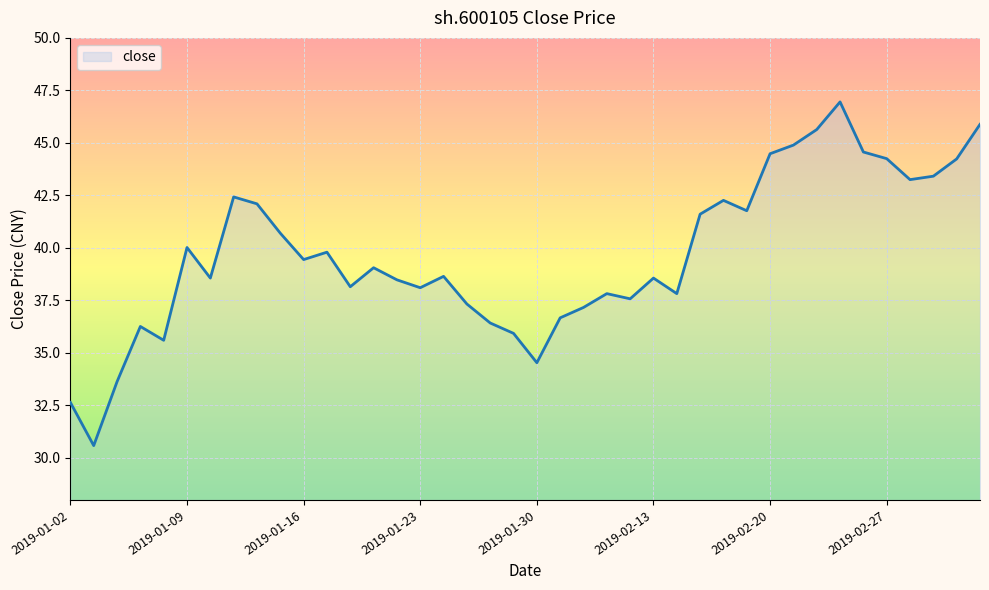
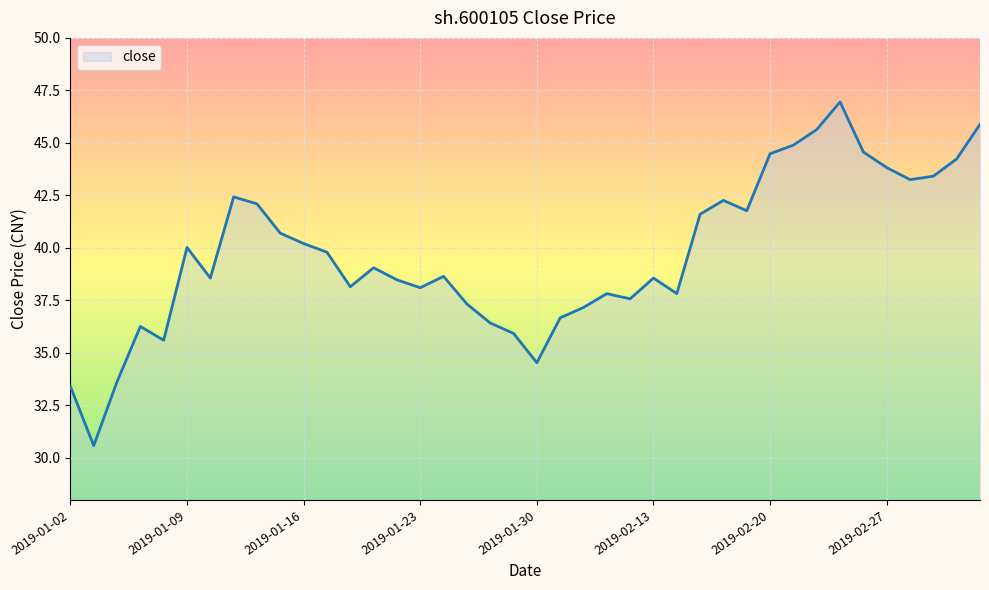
  {
-   "2019-01-02": 32.6,
+   "2019-01-02": 33.4,
    "2019-01-09": 40.0,
-   "2019-01-16": 39.4,
+   "2019-01-16": 40.2,
    "2019-01-23": 38.1,
    "2019-01-30": 34.5,
    "2019-02-13": 38.6,
    "2019-02-20": 44.5,
-   "2019-02-27": 44.3
+   "2019-02-27": 43.8
  }
